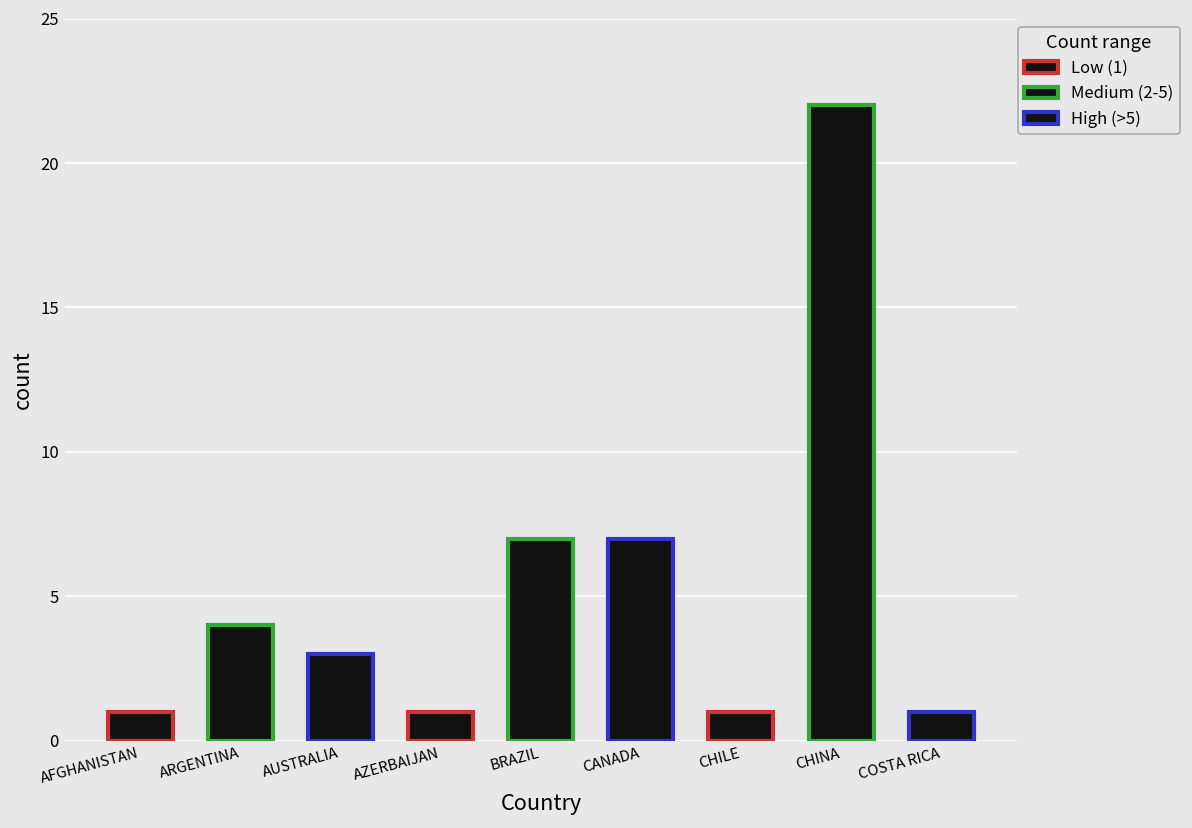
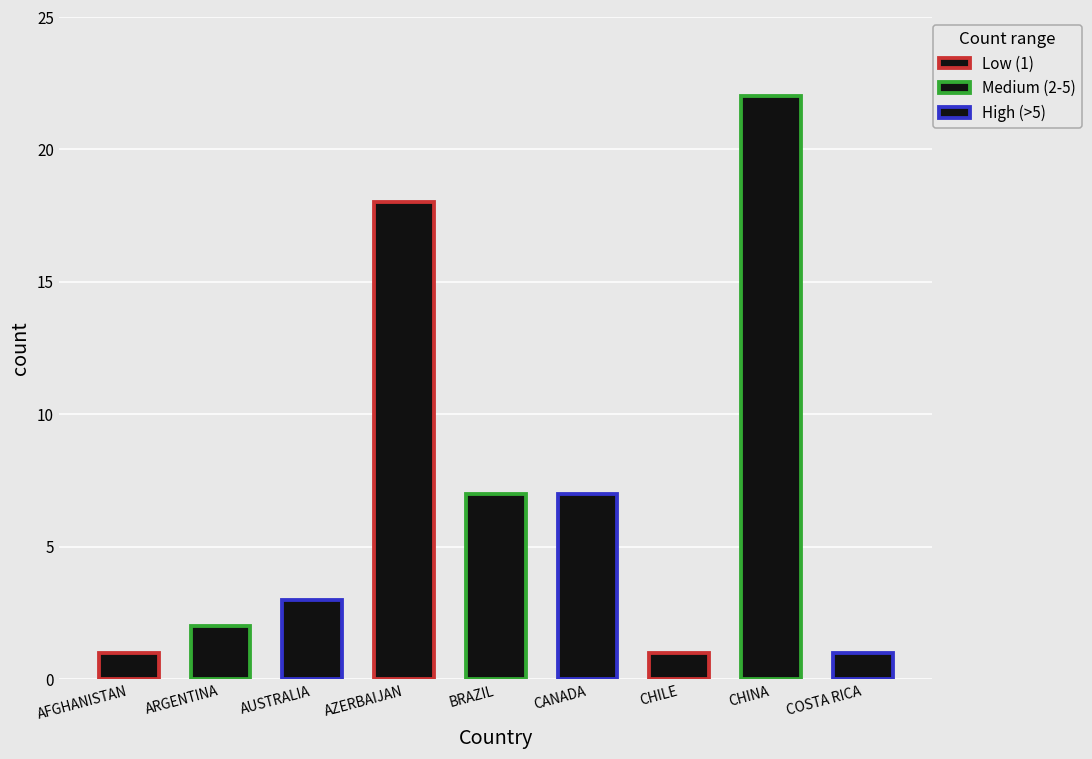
  {
    "AFGHANISTAN": 1,
-   "ARGENTINA": 4,
+   "ARGENTINA": 2,
    "AUSTRALIA": 3,
-   "AZERBAIJAN": 1,
+   "AZERBAIJAN": 18,
    "BRAZIL": 7,
    "CANADA": 7,
    "CHILE": 1,
    "CHINA": 22,
    "COSTA RICA": 1
  }
